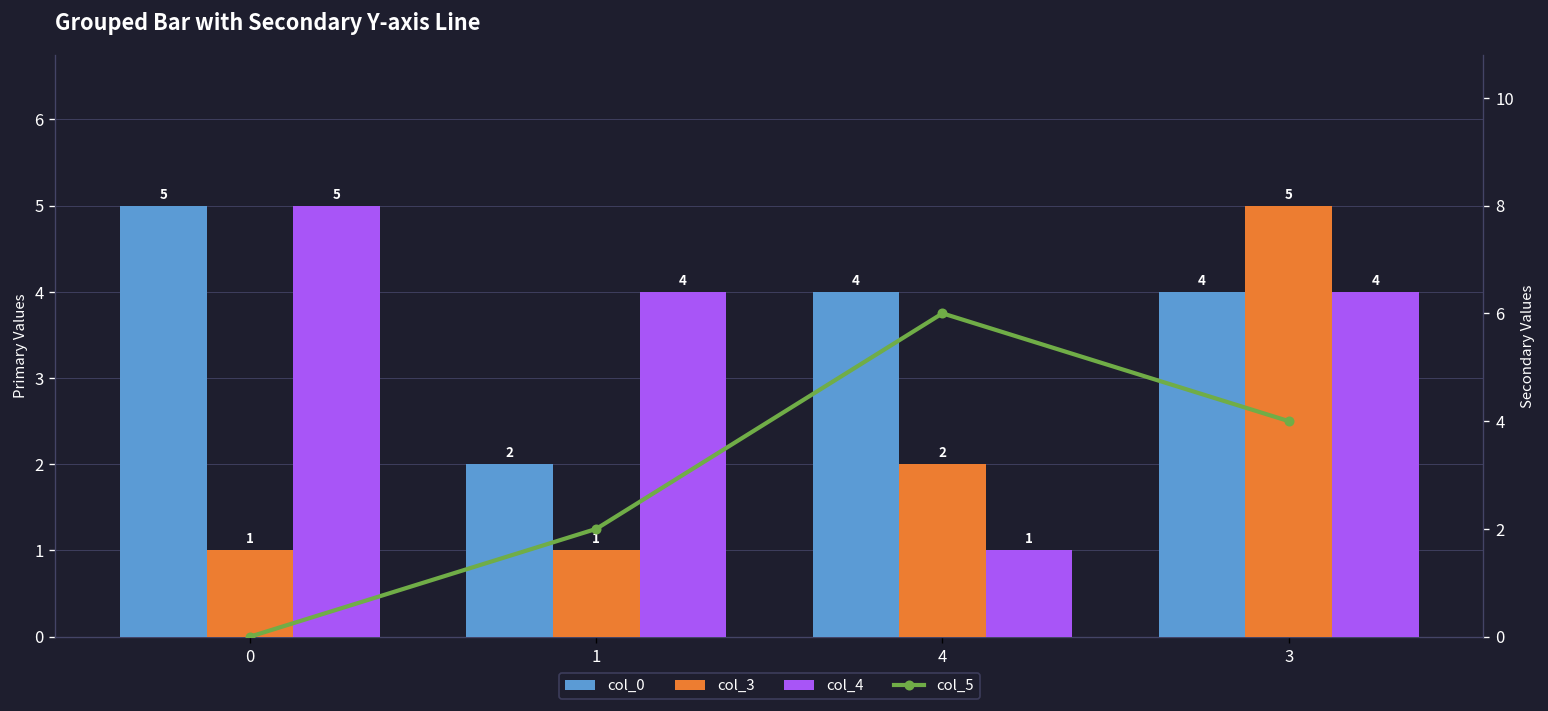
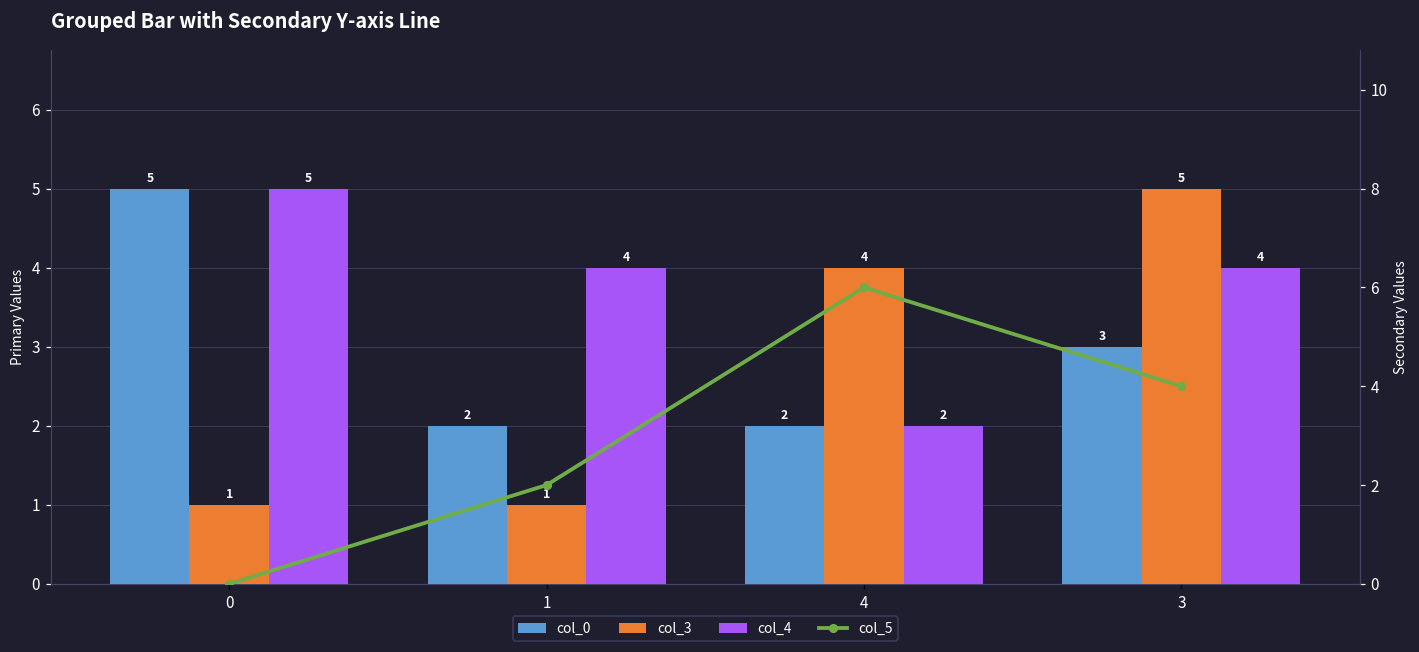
  {
    "col_0": {
      "0": 5,
      "1": 2,
-     "4": 4,
-     "3": 4
+     "4": 2,
+     "3": 3
    },
    "col_3": {
      "0": 1,
-     "4": 2,
+     "4": 4,
      "3": 5
    },
    "col_4": {
      "0": 5,
      "1": 4,
-     "4": 1,
+     "4": 2,
      "3": 4
    }
  }
